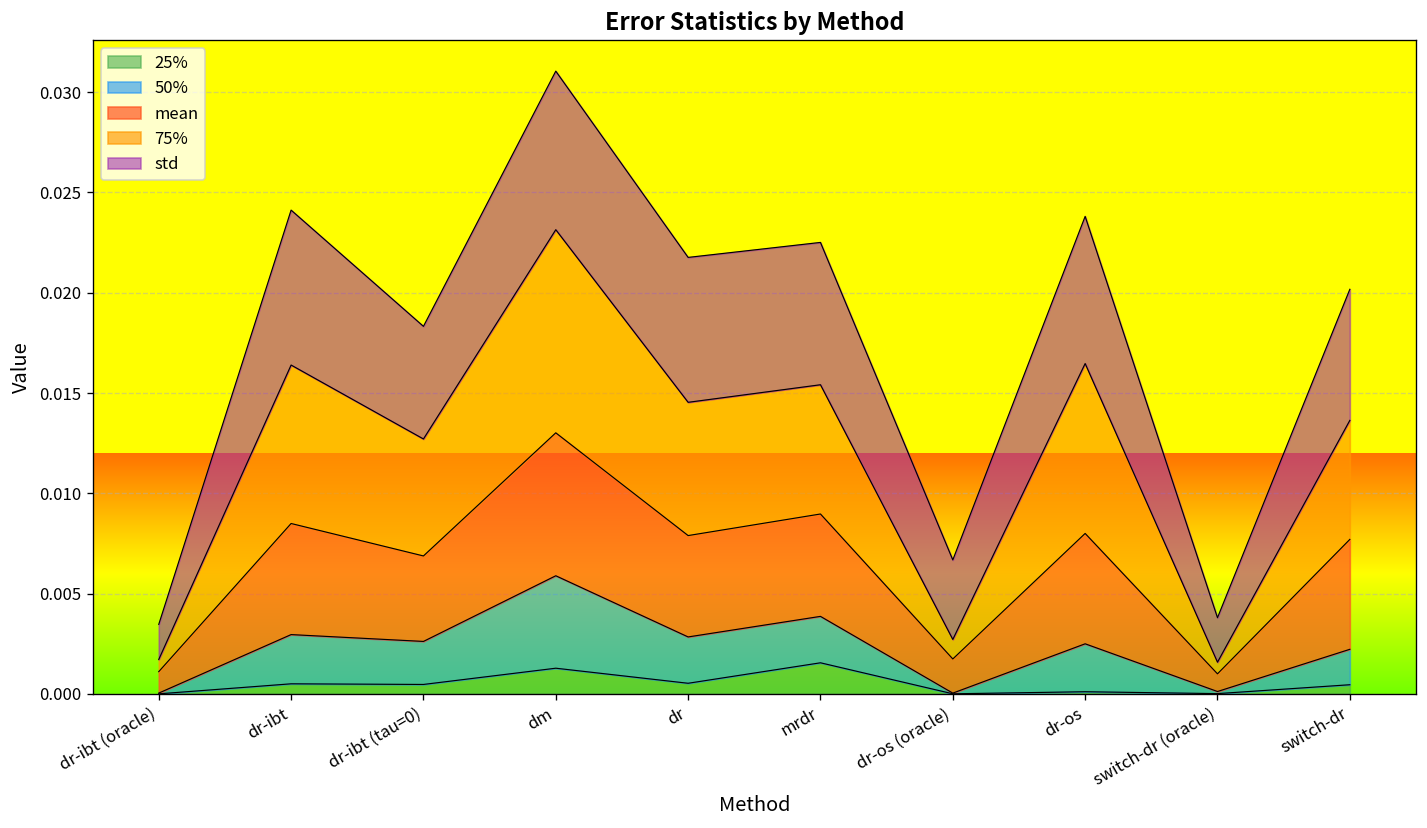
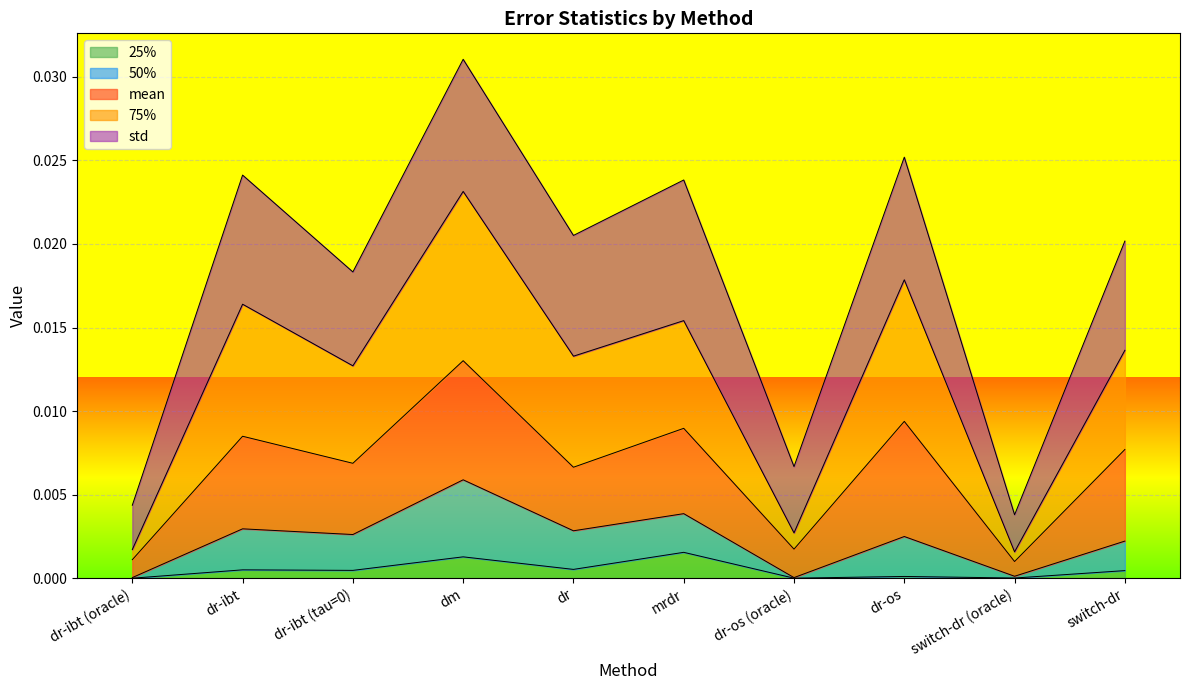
  {
    "25%": {
      "dr-ibt": 0.0005,
      "dr-ibt (tau=0)": 0.0005,
      "dm": 0.0013,
      "dr": 0.0005,
      "mrdr": 0.0016,
      "dr-os": 0.0001,
      "switch-dr": 0.0005
    },
    "50%": {
      "dr-ibt": 0.0025,
      "dr-ibt (tau=0)": 0.0021,
      "dm": 0.0046,
      "dr": 0.0023,
      "mrdr": 0.0023,
      "dr-os": 0.0024,
      "switch-dr": 0.0018
    },
    "mean": {
      "dr-ibt (oracle)": 0.0011,
      "dr-ibt": 0.0055,
      "dr-ibt (tau=0)": 0.0043,
      "dm": 0.0071,
-     "dr": 0.0051,
+     "dr": 0.0038,
      "mrdr": 0.0051,
      "dr-os (oracle)": 0.0017,
-     "dr-os": 0.0055,
+     "dr-os": 0.0069,
      "switch-dr (oracle)": 0.0009,
      "switch-dr": 0.0055
    },
    "75%": {
      "dr-ibt (oracle)": 0.0006,
      "dr-ibt": 0.0079,
      "dr-ibt (tau=0)": 0.0058,
      "dm": 0.0101,
      "dr": 0.0066,
      "mrdr": 0.0064,
      "dr-os (oracle)": 0.0010,
      "dr-os": 0.0085,
      "switch-dr (oracle)": 0.0006,
      "switch-dr": 0.0059
    },
    "std": {
-     "dr-ibt (oracle)": 0.0018,
+     "dr-ibt (oracle)": 0.0027,
      "dr-ibt": 0.0077,
      "dr-ibt (tau=0)": 0.0056,
      "dm": 0.0079,
      "dr": 0.0072,
-     "mrdr": 0.0071,
+     "mrdr": 0.0084,
      "dr-os (oracle)": 0.0040,
      "dr-os": 0.0073,
      "switch-dr (oracle)": 0.0022,
      "switch-dr": 0.0065
    }
  }
